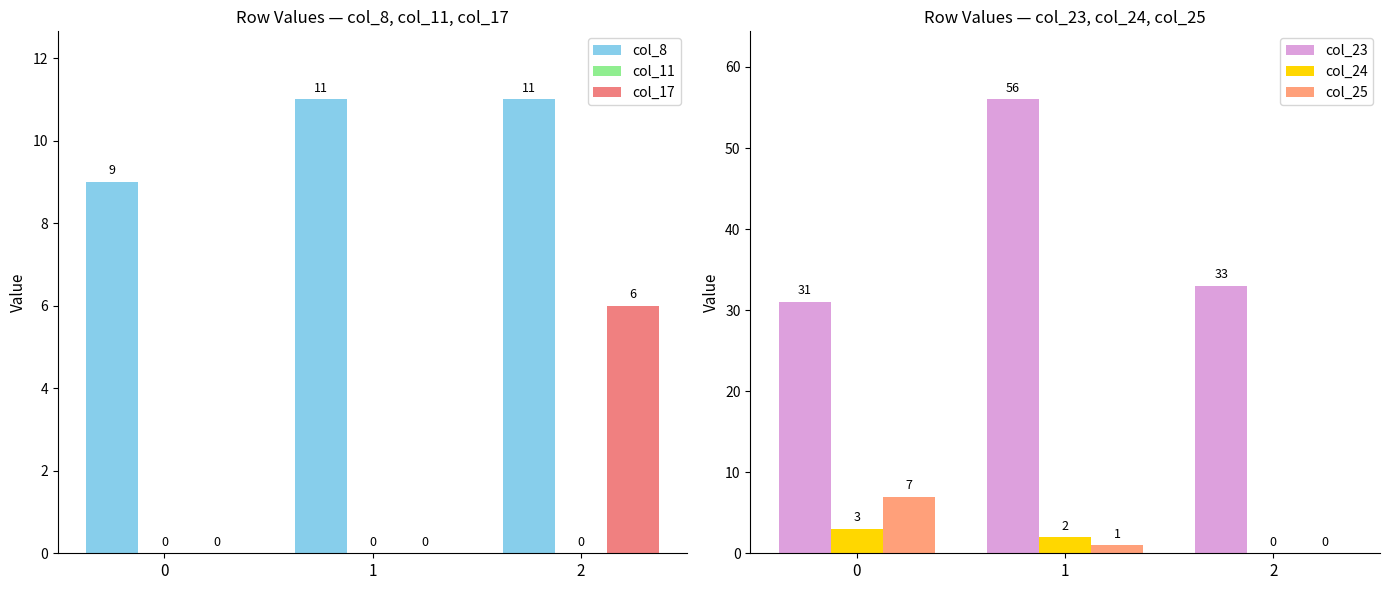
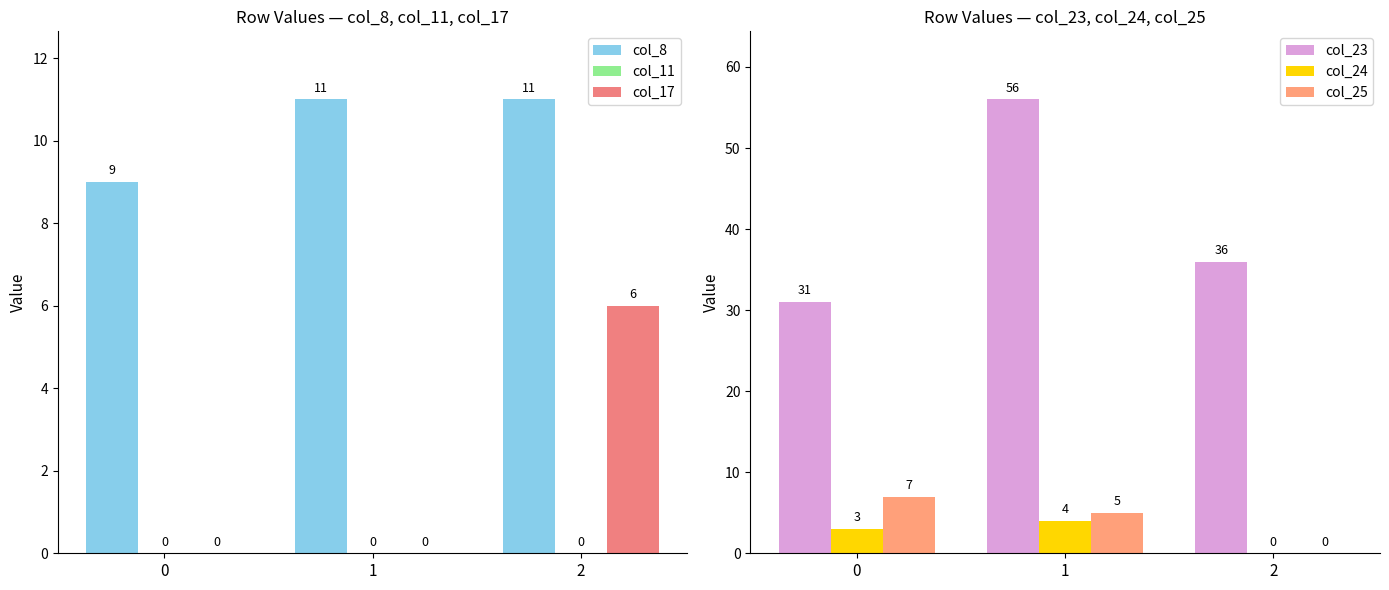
  {
    "Row Values — col_8, col_11, col_17": {
      "col_8": {
        "0": 9,
        "1": 11,
        "2": 11
      },
      "col_11": {
        "0": 0,
        "1": 0,
        "2": 0
      },
      "col_17": {
        "0": 0,
        "1": 0,
        "2": 6
      }
    },
    "Row Values — col_23, col_24, col_25": {
      "col_23": {
        "0": 31,
        "1": 56,
-       "2": 33
+       "2": 36
      },
      "col_24": {
        "0": 3,
-       "1": 2,
+       "1": 4,
        "2": 0
      },
      "col_25": {
        "0": 7,
-       "1": 1,
+       "1": 5,
        "2": 0
      }
    }
  }
